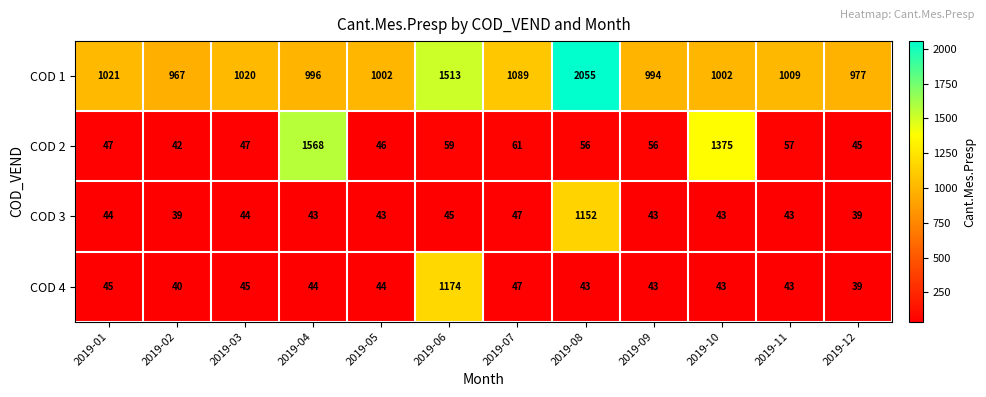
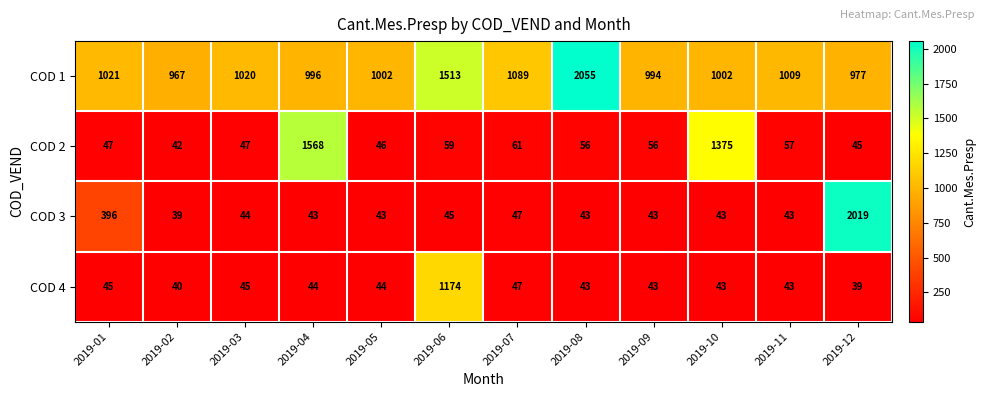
  {
    "COD 1": {
      "2019-01": 1021,
      "2019-02": 967,
      "2019-03": 1020,
      "2019-04": 996,
      "2019-05": 1002,
      "2019-06": 1513,
      "2019-07": 1089,
      "2019-08": 2055,
      "2019-09": 994,
      "2019-10": 1002,
      "2019-11": 1009,
      "2019-12": 977
    },
    "COD 2": {
      "2019-01": 47,
      "2019-02": 42,
      "2019-03": 47,
      "2019-04": 1568,
      "2019-05": 46,
      "2019-06": 59,
      "2019-07": 61,
      "2019-08": 56,
      "2019-09": 56,
      "2019-10": 1375,
      "2019-11": 57,
      "2019-12": 45
    },
    "COD 3": {
-     "2019-01": 44,
+     "2019-01": 396,
      "2019-02": 39,
      "2019-03": 44,
      "2019-04": 43,
      "2019-05": 43,
      "2019-06": 45,
      "2019-07": 47,
-     "2019-08": 1152,
+     "2019-08": 43,
      "2019-09": 43,
      "2019-10": 43,
      "2019-11": 43,
-     "2019-12": 39
+     "2019-12": 2019
    },
    "COD 4": {
      "2019-01": 45,
      "2019-02": 40,
      "2019-03": 45,
      "2019-04": 44,
      "2019-05": 44,
      "2019-06": 1174,
      "2019-07": 47,
      "2019-08": 43,
      "2019-09": 43,
      "2019-10": 43,
      "2019-11": 43,
      "2019-12": 39
    }
  }
